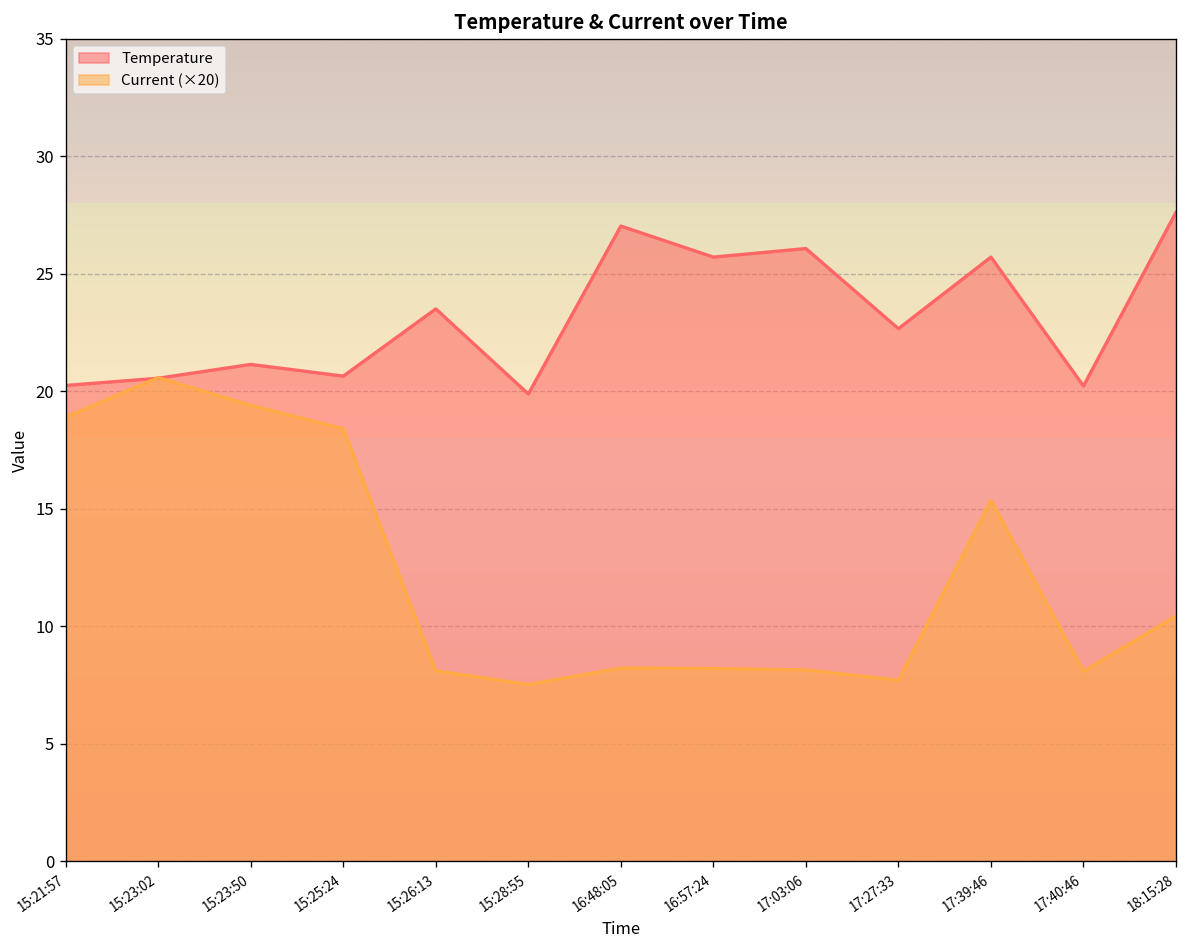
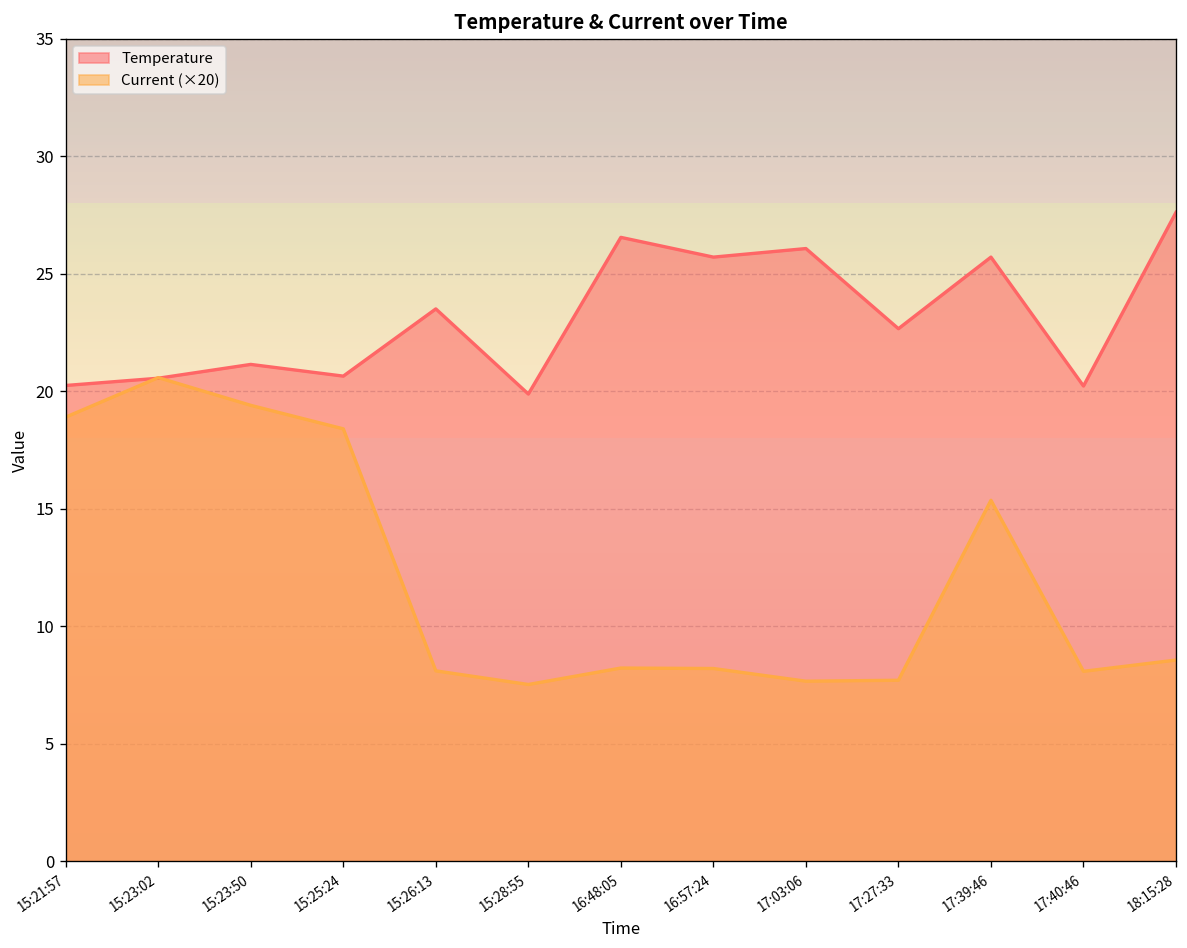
  {
    "Temperature": {
      "15:21:57": 20.2,
      "15:23:50": 21.1,
      "15:25:24": 20.6,
      "15:26:13": 23.5,
      "15:28:55": 19.9,
-     "16:48:05": 27.0,
+     "16:48:05": 26.5,
      "16:57:24": 25.7,
      "17:03:06": 26.1,
      "17:27:33": 22.7,
      "17:39:46": 25.7,
      "17:40:46": 20.2,
      "18:15:28": 27.6
    },
    "Current (×20)": {
      "15:21:57": 18.9,
      "15:23:50": 19.4,
      "15:25:24": 18.4,
      "15:26:13": 8.1,
      "15:28:55": 7.5,
      "16:48:05": 8.2,
      "16:57:24": 8.2,
-     "17:03:06": 8.1,
+     "17:03:06": 7.7,
      "17:27:33": 7.7,
      "17:39:46": 15.4,
      "17:40:46": 8.1,
-     "18:15:28": 10.4
+     "18:15:28": 8.6
    }
  }
